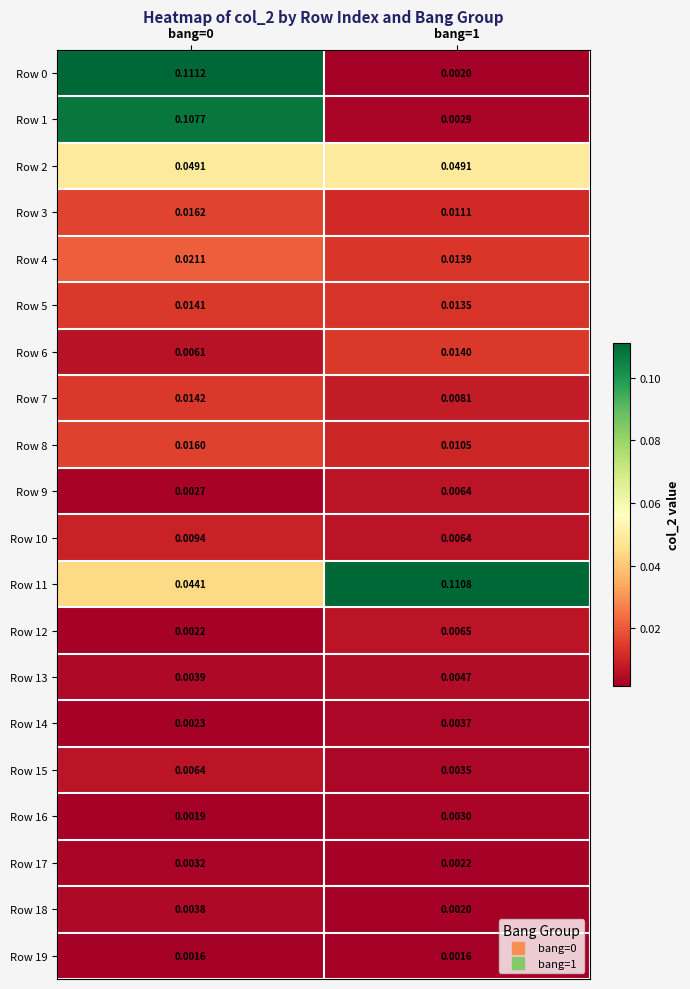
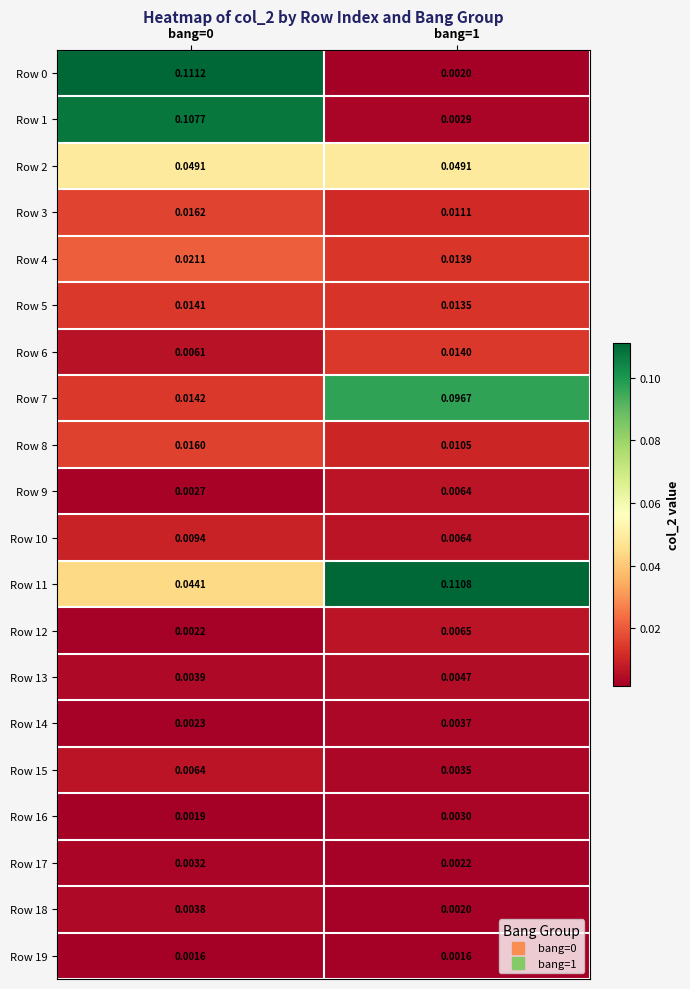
  {
    "Row 0": {
      "bang=0": 0.1112,
      "bang=1": 0.0020
    },
    "Row 1": {
      "bang=0": 0.1077,
      "bang=1": 0.0029
    },
    "Row 2": {
      "bang=0": 0.0491,
      "bang=1": 0.0491
    },
    "Row 3": {
      "bang=0": 0.0162,
      "bang=1": 0.0111
    },
    "Row 4": {
      "bang=0": 0.0211,
      "bang=1": 0.0139
    },
    "Row 5": {
      "bang=0": 0.0141,
      "bang=1": 0.0135
    },
    "Row 6": {
      "bang=0": 0.0061,
      "bang=1": 0.0140
    },
    "Row 7": {
      "bang=0": 0.0142,
-     "bang=1": 0.0081
+     "bang=1": 0.0967
    },
    "Row 8": {
      "bang=0": 0.0160,
      "bang=1": 0.0105
    },
    "Row 9": {
      "bang=0": 0.0027,
      "bang=1": 0.0064
    },
    "Row 10": {
      "bang=0": 0.0094,
      "bang=1": 0.0064
    },
    "Row 11": {
      "bang=0": 0.0441,
      "bang=1": 0.1108
    },
    "Row 12": {
      "bang=0": 0.0022,
      "bang=1": 0.0065
    },
    "Row 13": {
      "bang=0": 0.0039,
      "bang=1": 0.0047
    },
    "Row 14": {
      "bang=0": 0.0023,
      "bang=1": 0.0037
    },
    "Row 15": {
      "bang=0": 0.0064,
      "bang=1": 0.0035
    },
    "Row 16": {
      "bang=0": 0.0019,
      "bang=1": 0.0030
    },
    "Row 17": {
      "bang=0": 0.0032,
      "bang=1": 0.0022
    },
    "Row 18": {
      "bang=0": 0.0038,
      "bang=1": 0.0020
    },
    "Row 19": {
      "bang=0": 0.0016,
      "bang=1": 0.0016
    }
  }
